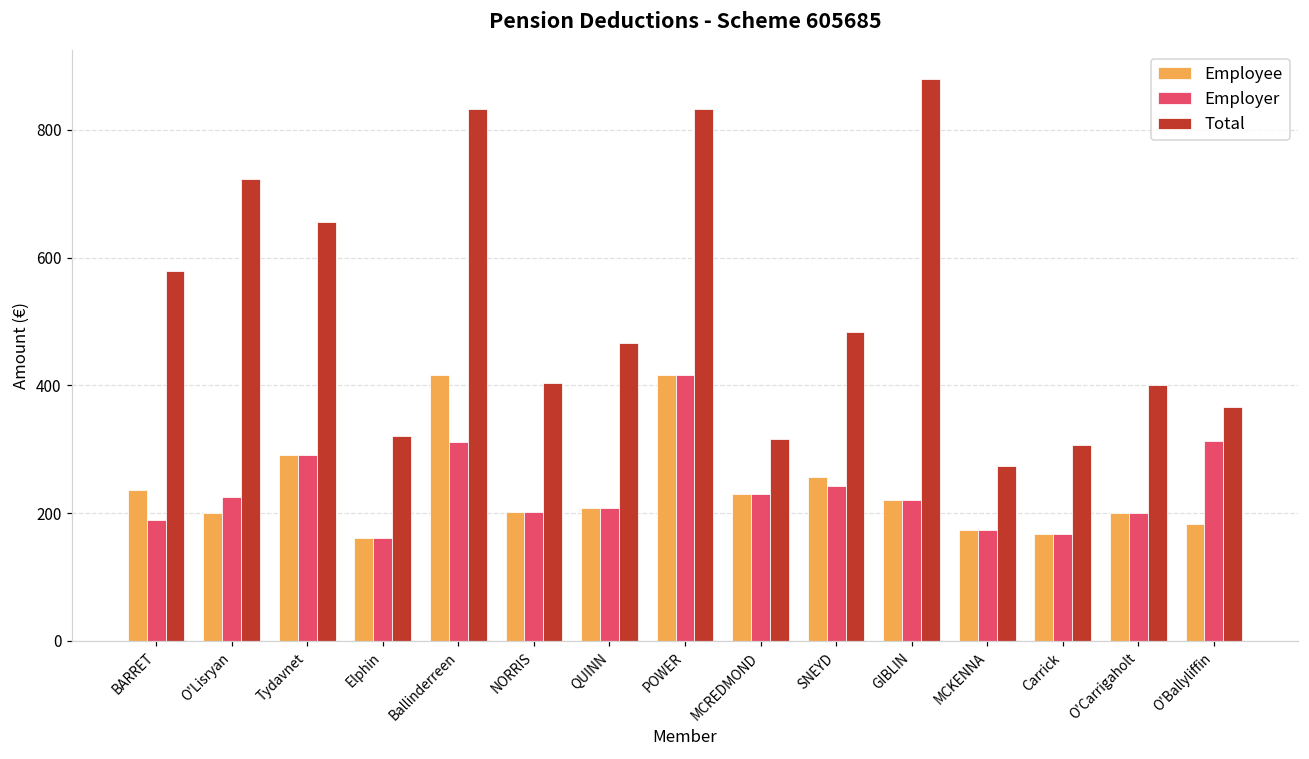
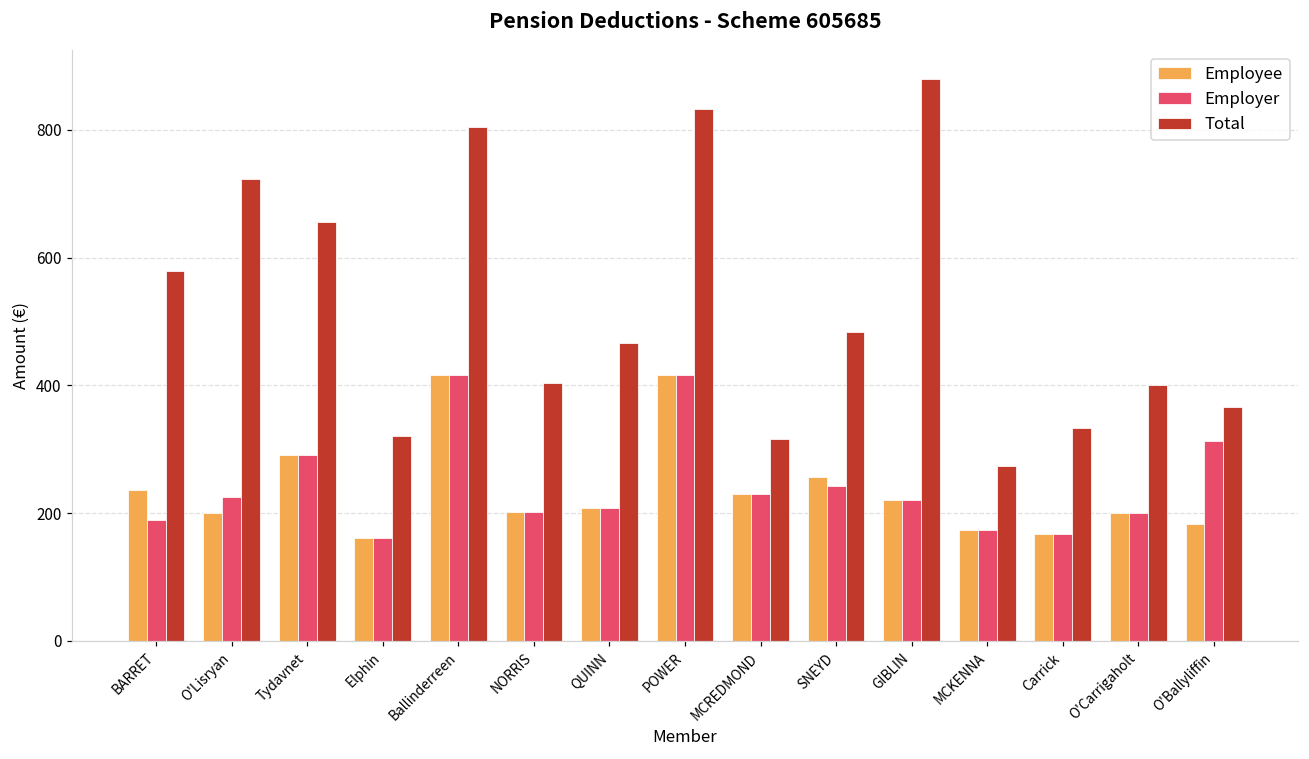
  {
    "Employee": {
      "BARRET": 240,
      "O'Lisryan": 200,
      "Tydavnet": 290,
      "Elphin": 160,
      "Ballinderreen": 420,
      "NORRIS": 200,
      "QUINN": 210,
      "POWER": 420,
      "MCREDMOND": 230,
      "SNEYD": 260,
      "GIBLIN": 220,
      "MCKENNA": 170,
      "Carrick": 170,
      "O'Carrigaholt": 200,
      "O'Ballyliffin": 180
    },
    "Employer": {
      "BARRET": 190,
      "O'Lisryan": 230,
      "Tydavnet": 290,
      "Elphin": 160,
-     "Ballinderreen": 310,
+     "Ballinderreen": 420,
      "NORRIS": 200,
      "QUINN": 210,
      "POWER": 420,
      "MCREDMOND": 230,
      "SNEYD": 240,
      "GIBLIN": 220,
      "MCKENNA": 170,
      "Carrick": 170,
      "O'Carrigaholt": 200,
      "O'Ballyliffin": 310
    },
    "Total": {
      "BARRET": 580,
      "O'Lisryan": 720,
      "Tydavnet": 660,
      "Elphin": 320,
-     "Ballinderreen": 830,
+     "Ballinderreen": 800,
      "NORRIS": 400,
      "QUINN": 470,
      "POWER": 830,
      "MCREDMOND": 320,
      "SNEYD": 480,
      "GIBLIN": 880,
      "MCKENNA": 270,
-     "Carrick": 310,
+     "Carrick": 330,
      "O'Carrigaholt": 400,
      "O'Ballyliffin": 370
    }
  }
